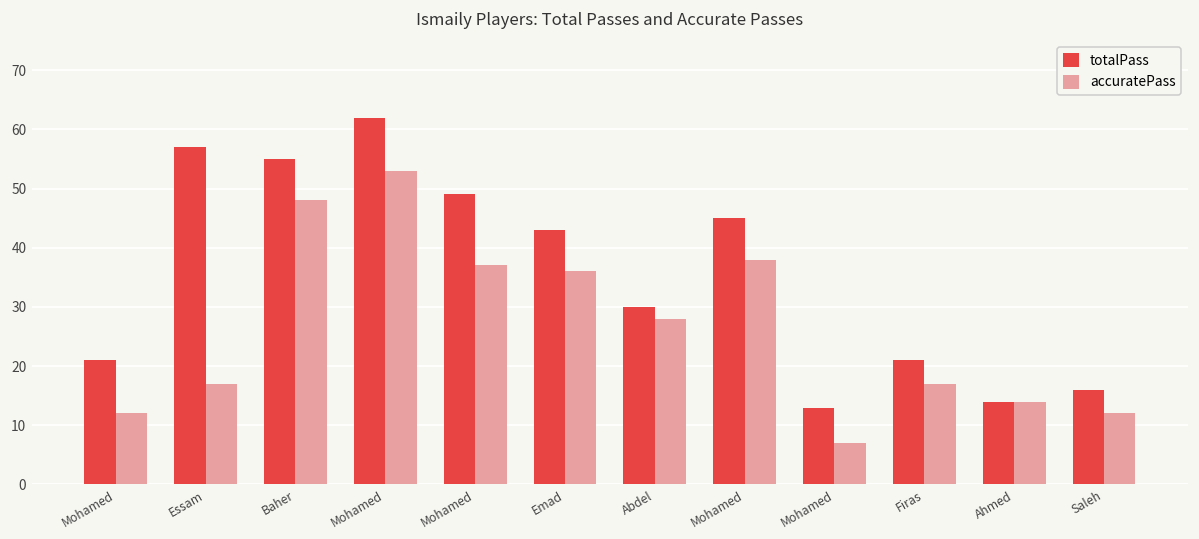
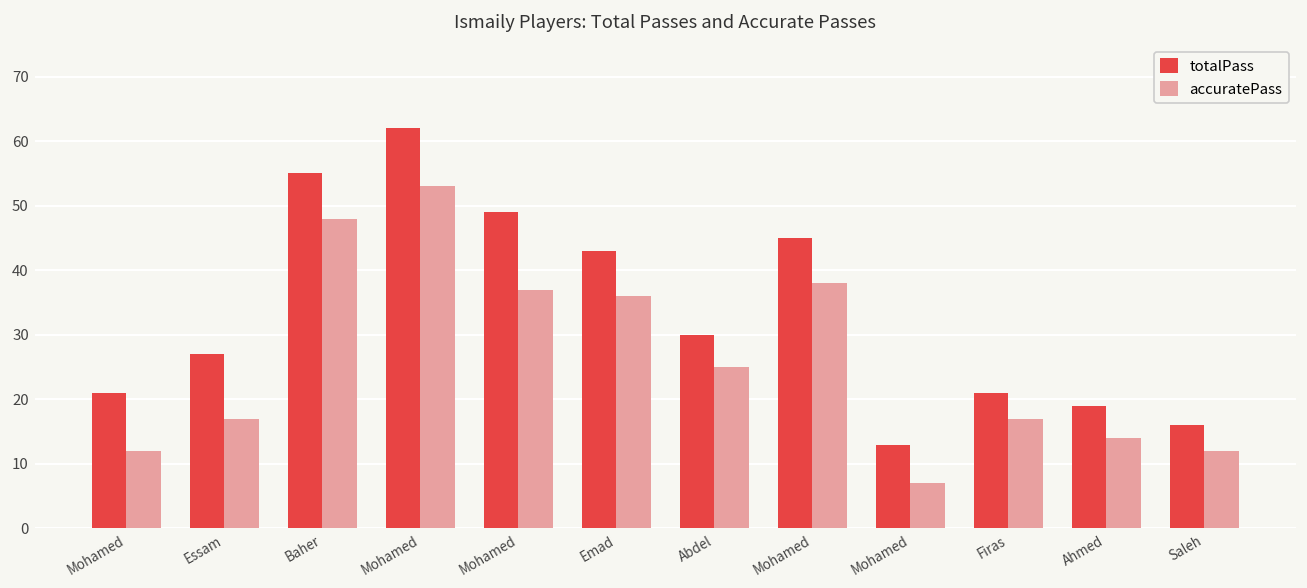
  {
    "totalPass": {
-     "Essam": 57,
+     "Essam": 27,
      "Baher": 55,
      "Emad": 43,
      "Abdel": 30,
      "Firas": 21,
-     "Ahmed": 14,
+     "Ahmed": 19,
      "Saleh": 16
    },
    "accuratePass": {
      "Essam": 17,
      "Baher": 48,
      "Emad": 36,
-     "Abdel": 28,
+     "Abdel": 25,
      "Firas": 17,
      "Ahmed": 14,
      "Saleh": 12
    }
  }
